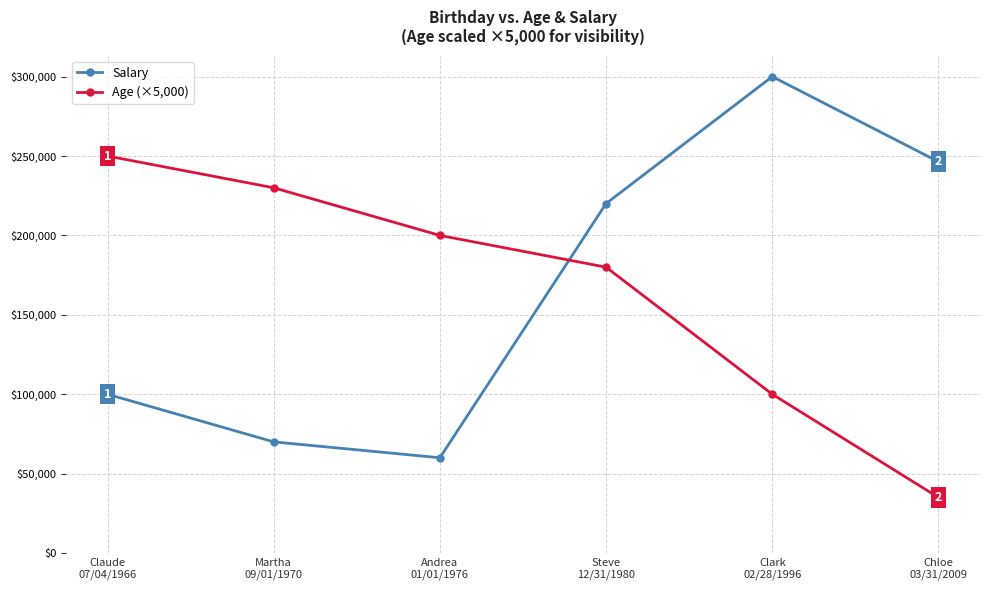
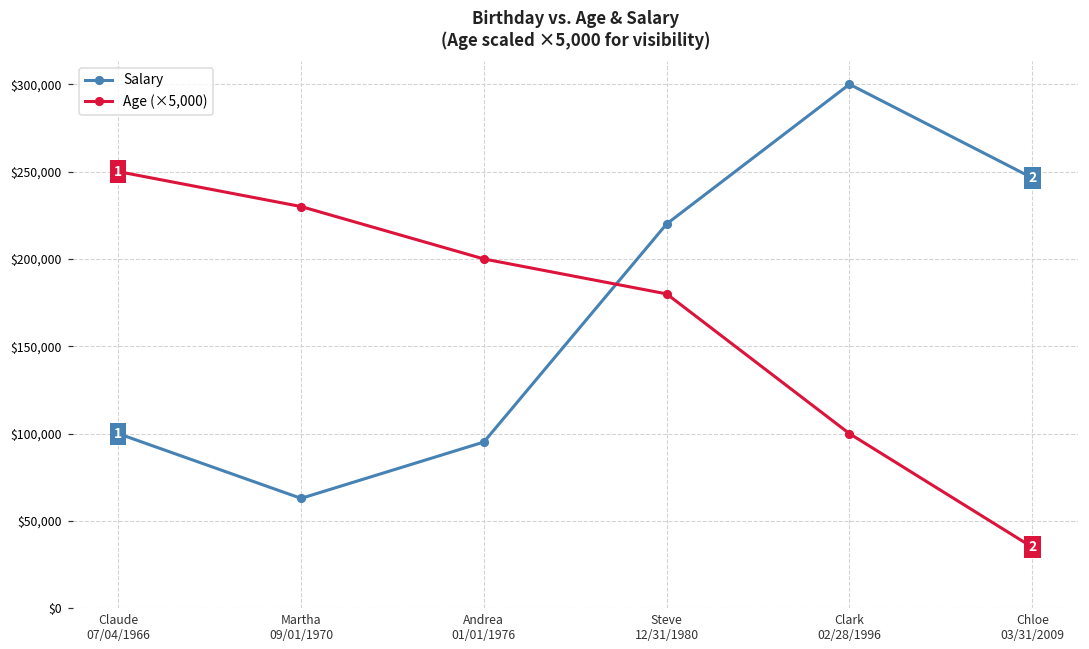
  {
    "Salary": {
-     "Martha 09/01/1970": "$70,000",
-     "Andrea 01/01/1976": "$60,000",
+     "Martha 09/01/1970": "$63,000",
+     "Andrea 01/01/1976": "$95,000",
      "Steve 12/31/1980": "$220,000",
      "Clark 02/28/1996": "$300,000"
    },
    "Age (×5,000)": {
      "Martha 09/01/1970": "$230,000",
      "Andrea 01/01/1976": "$200,000",
      "Steve 12/31/1980": "$180,000",
      "Clark 02/28/1996": "$100,000"
    }
  }
